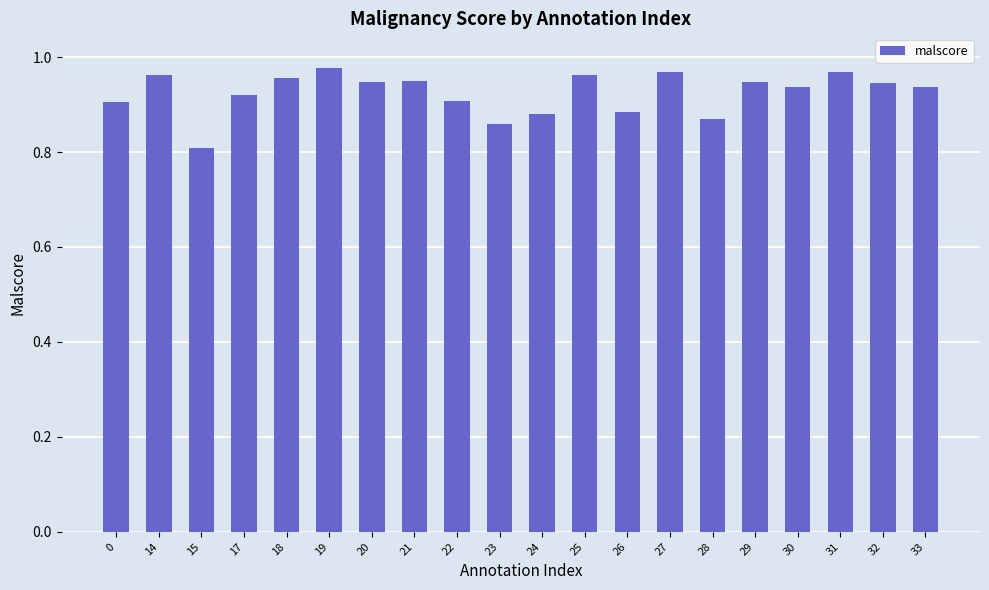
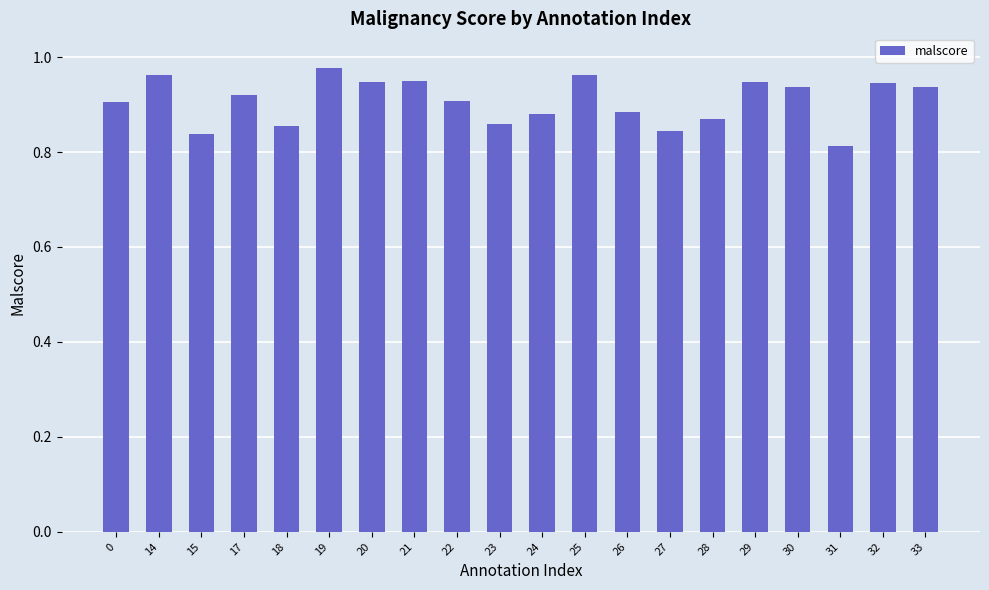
  {
    "0": 0.91,
    "14": 0.96,
-   "15": 0.81,
+   "15": 0.84,
    "17": 0.92,
-   "18": 0.96,
+   "18": 0.85,
    "19": 0.98,
    "20": 0.95,
    "21": 0.95,
    "22": 0.91,
    "23": 0.86,
    "24": 0.88,
    "25": 0.96,
    "26": 0.88,
-   "27": 0.97,
+   "27": 0.84,
    "28": 0.87,
    "29": 0.95,
    "30": 0.94,
-   "31": 0.97,
+   "31": 0.81,
    "32": 0.94,
    "33": 0.94
  }
